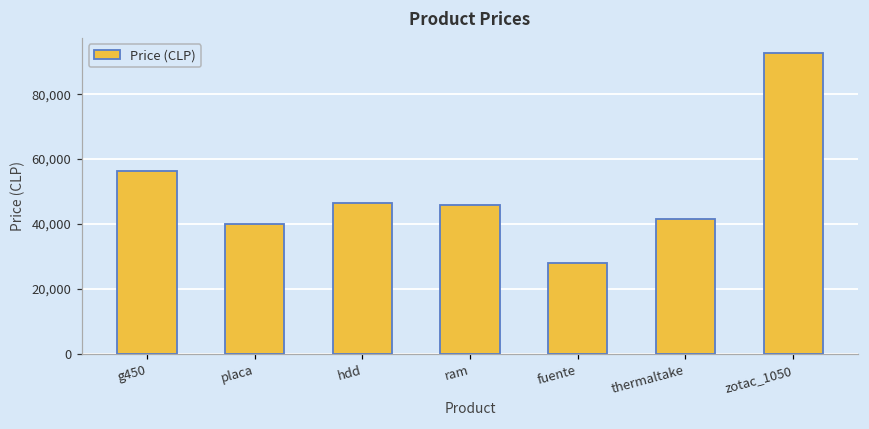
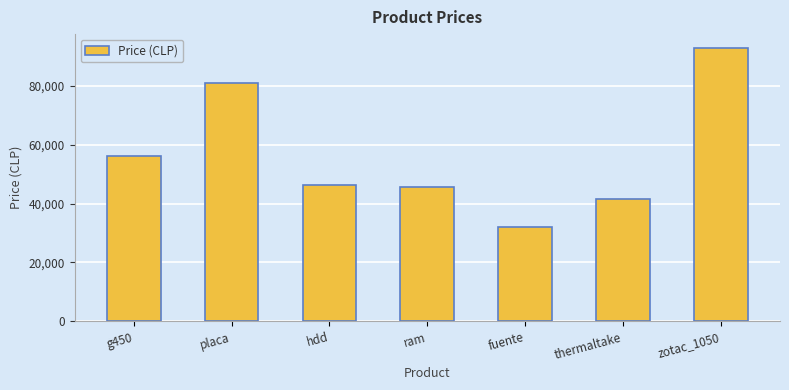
  {
    "g450": "56,000",
-   "placa": "40,000",
+   "placa": "81,000",
    "hdd": "46,000",
    "ram": "46,000",
-   "fuente": "28,000",
+   "fuente": "32,000",
    "thermaltake": "41,000",
    "zotac_1050": "93,000"
  }
